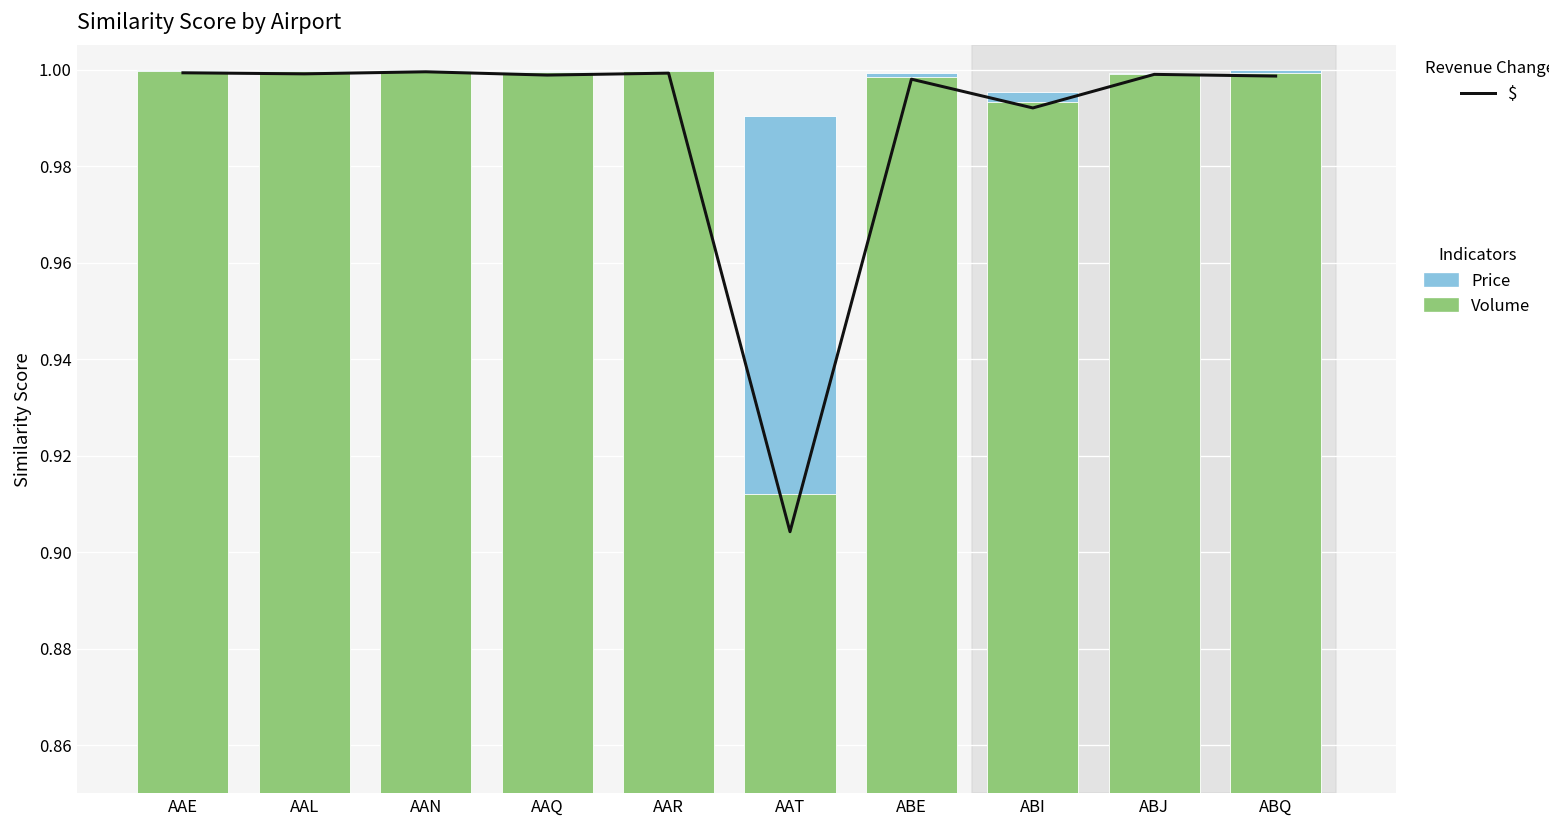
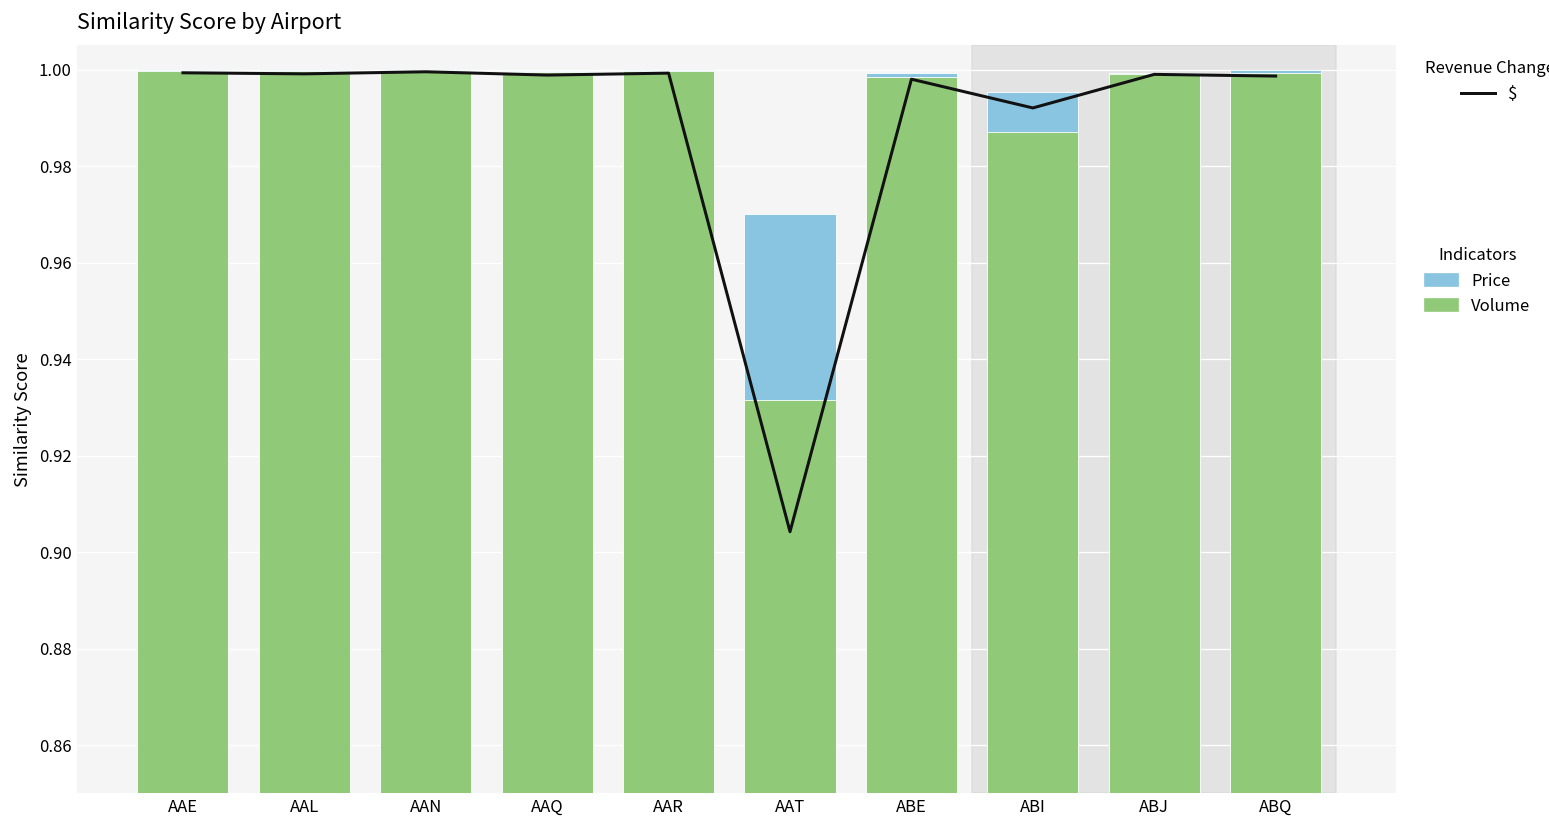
  {
    "Price": {
      "AAE": 1.000,
      "AAL": 1.000,
      "AAN": 1.000,
      "AAQ": 1.000,
      "AAR": 1.000,
-     "AAT": 0.990,
+     "AAT": 0.970,
      "ABE": 0.999,
      "ABI": 0.995,
      "ABJ": 0.999,
      "ABQ": 1.000
    },
    "Volume": {
      "AAE": 1.000,
      "AAL": 1.000,
      "AAN": 1.000,
      "AAQ": 0.999,
      "AAR": 1.000,
-     "AAT": 0.912,
-     "ABI": 0.993,
+     "AAT": 0.932,
+     "ABI": 0.987,
      "ABJ": 0.999
    }
  }
